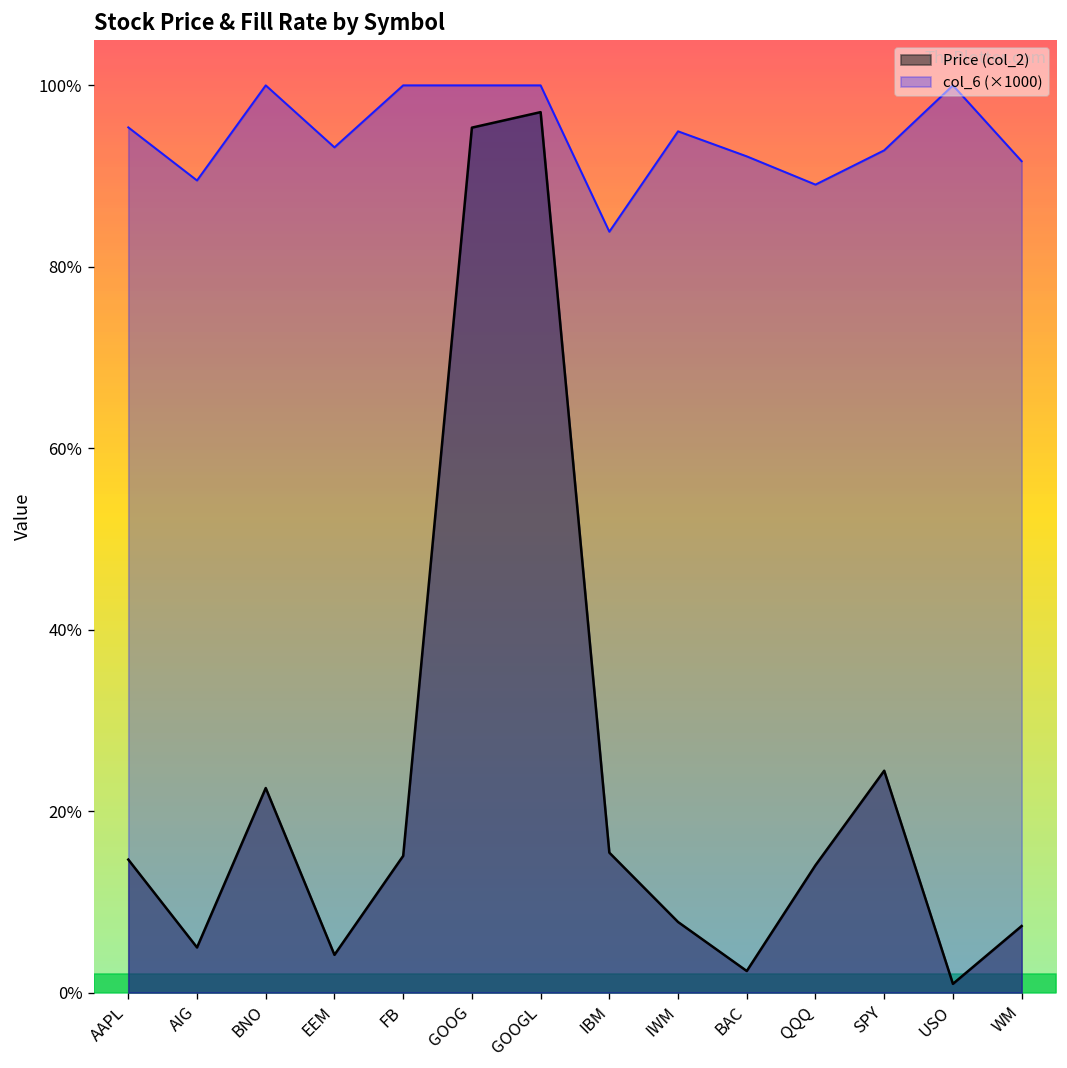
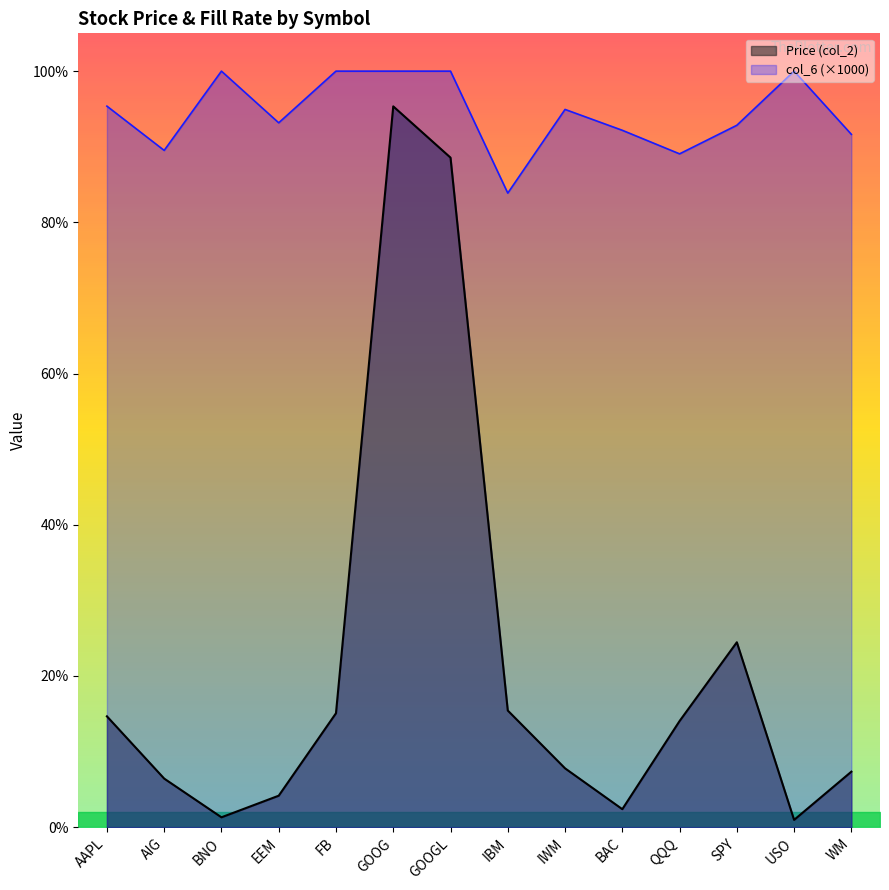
  {
    "Price (col_2)": {
      "AAPL": "15%",
-     "AIG": "5%",
-     "BNO": "23%",
+     "AIG": "6%",
+     "BNO": "1%",
      "EEM": "4%",
      "FB": "15%",
      "GOOG": "95%",
-     "GOOGL": "97%",
+     "GOOGL": "89%",
      "IBM": "15%",
      "IWM": "8%",
      "BAC": "2%",
      "QQQ": "14%",
      "SPY": "24%",
      "USO": "1%",
      "WM": "7%"
    },
    "col_6 (×1000)": {
      "AAPL": "95%",
      "AIG": "90%",
      "BNO": "100%",
      "EEM": "93%",
      "FB": "100%",
      "GOOG": "100%",
      "GOOGL": "100%",
      "IBM": "84%",
      "IWM": "95%",
      "BAC": "92%",
      "QQQ": "89%",
      "SPY": "93%",
      "WM": "92%"
    }
  }
